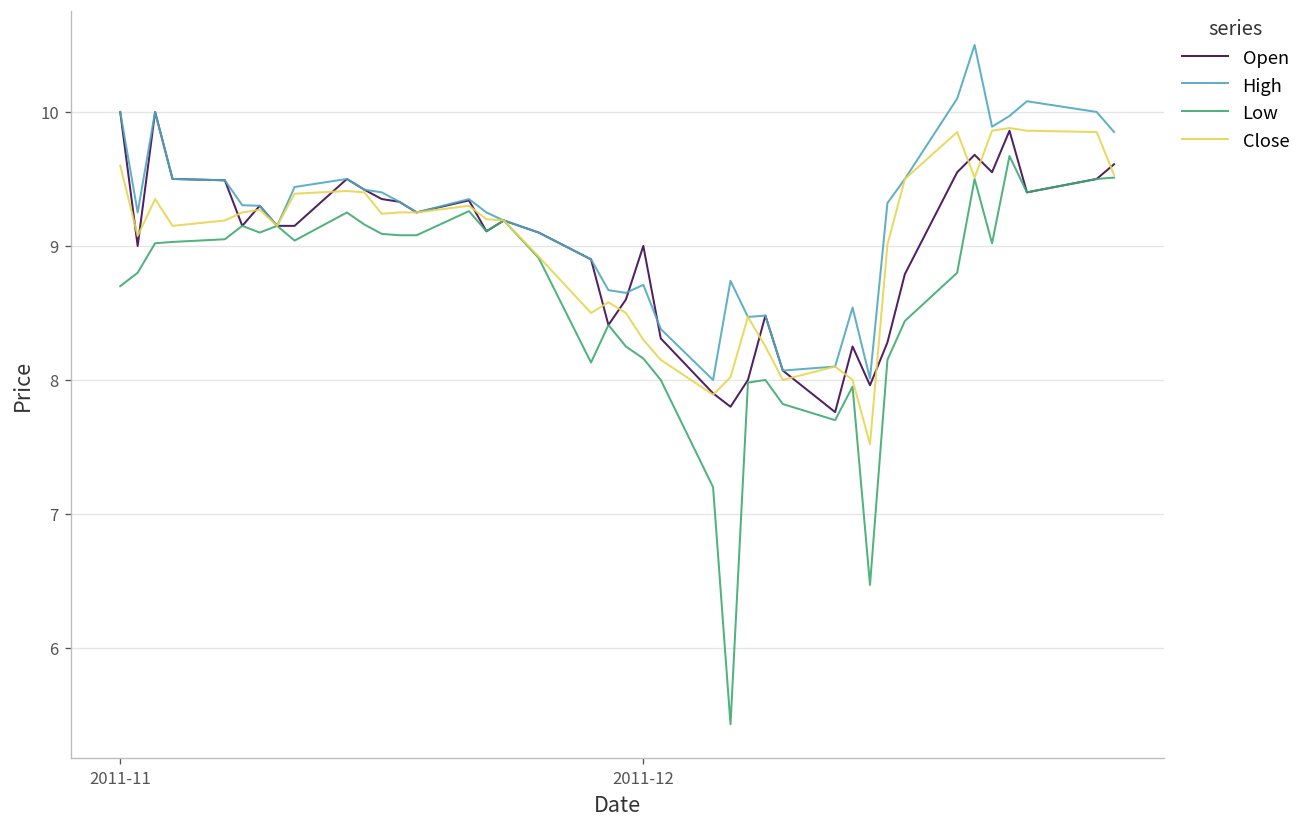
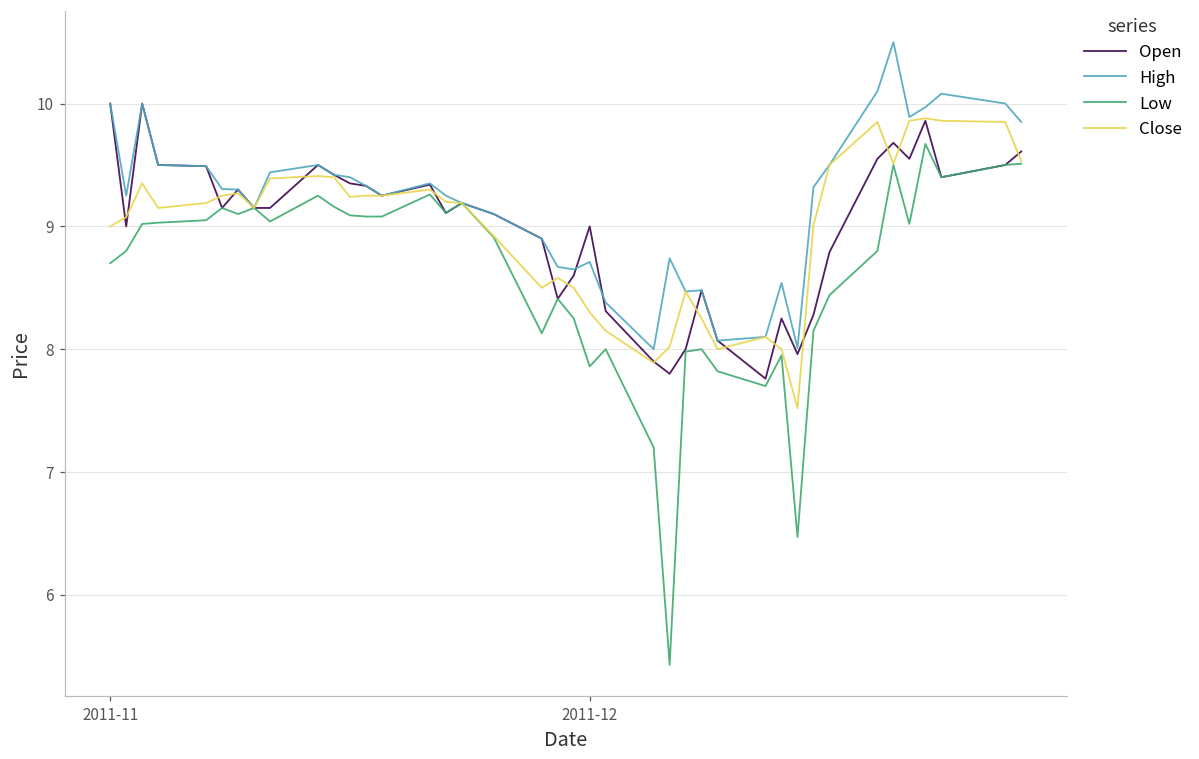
  {
    "Open": {
      "2011-12": 9.00
    },
    "High": {
      "2011-12": 8.71
    },
    "Low": {
      "2011-11": 8.70,
-     "2011-12": 8.16
+     "2011-12": 7.86
    },
    "Close": {
-     "2011-11": 9.6,
+     "2011-11": 9.0,
      "2011-12": 8.3
    }
  }
